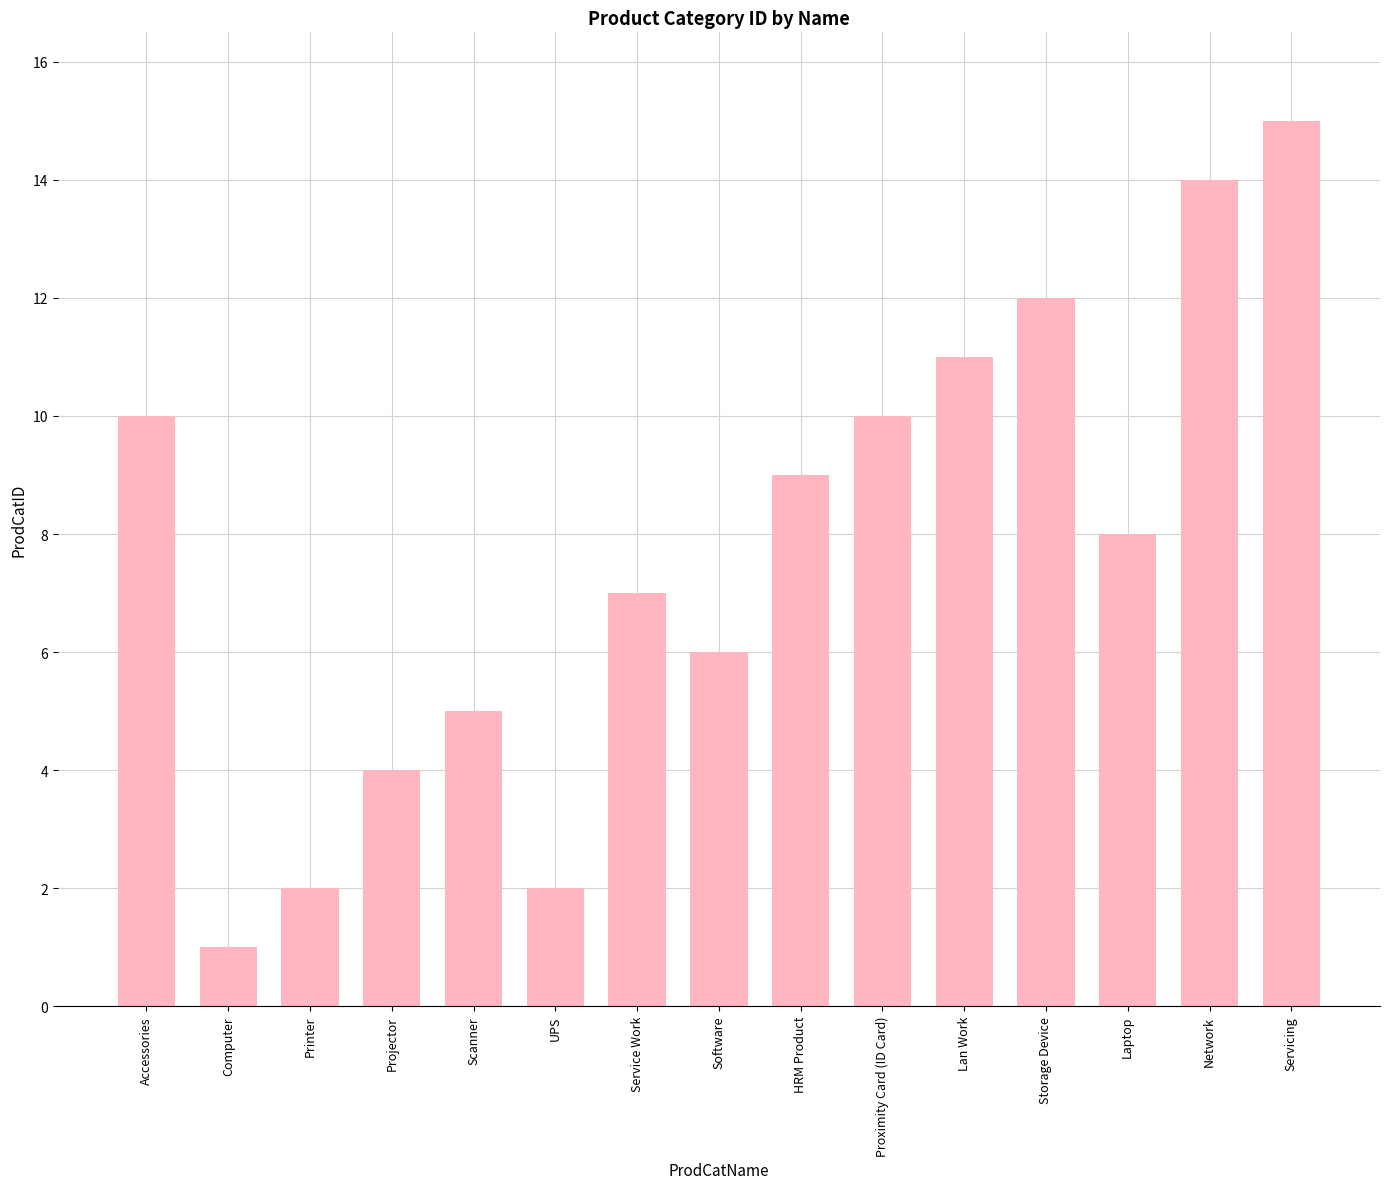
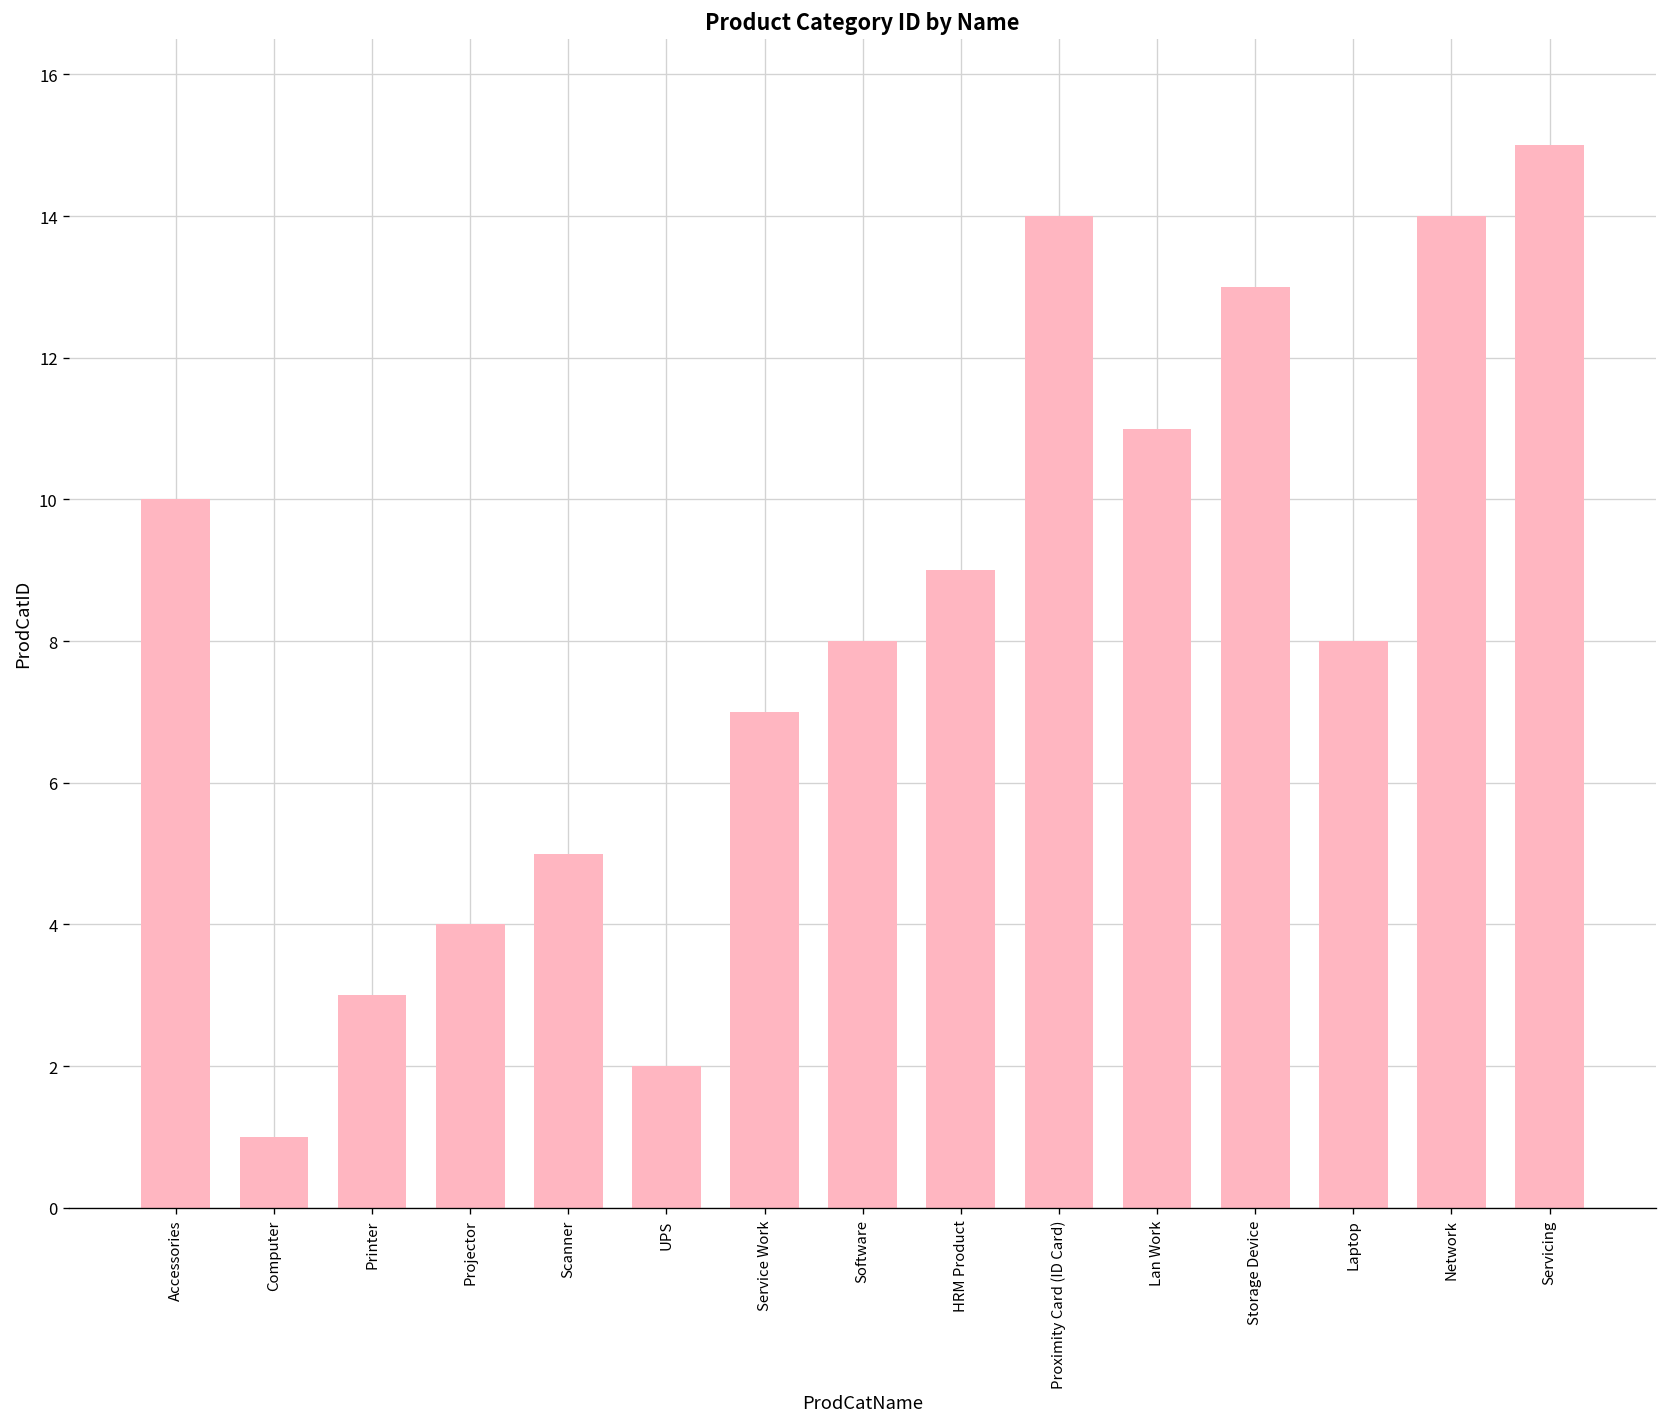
  {
    "Accessories": 10,
    "Computer": 1,
-   "Printer": 2,
+   "Printer": 3,
    "Projector": 4,
    "Scanner": 5,
    "UPS": 2,
    "Service Work": 7,
-   "Software": 6,
+   "Software": 8,
    "HRM Product": 9,
-   "Proximity Card (ID Card)": 10,
+   "Proximity Card (ID Card)": 14,
    "Lan Work": 11,
-   "Storage Device": 12,
+   "Storage Device": 13,
    "Laptop": 8,
    "Network": 14,
    "Servicing": 15
  }
